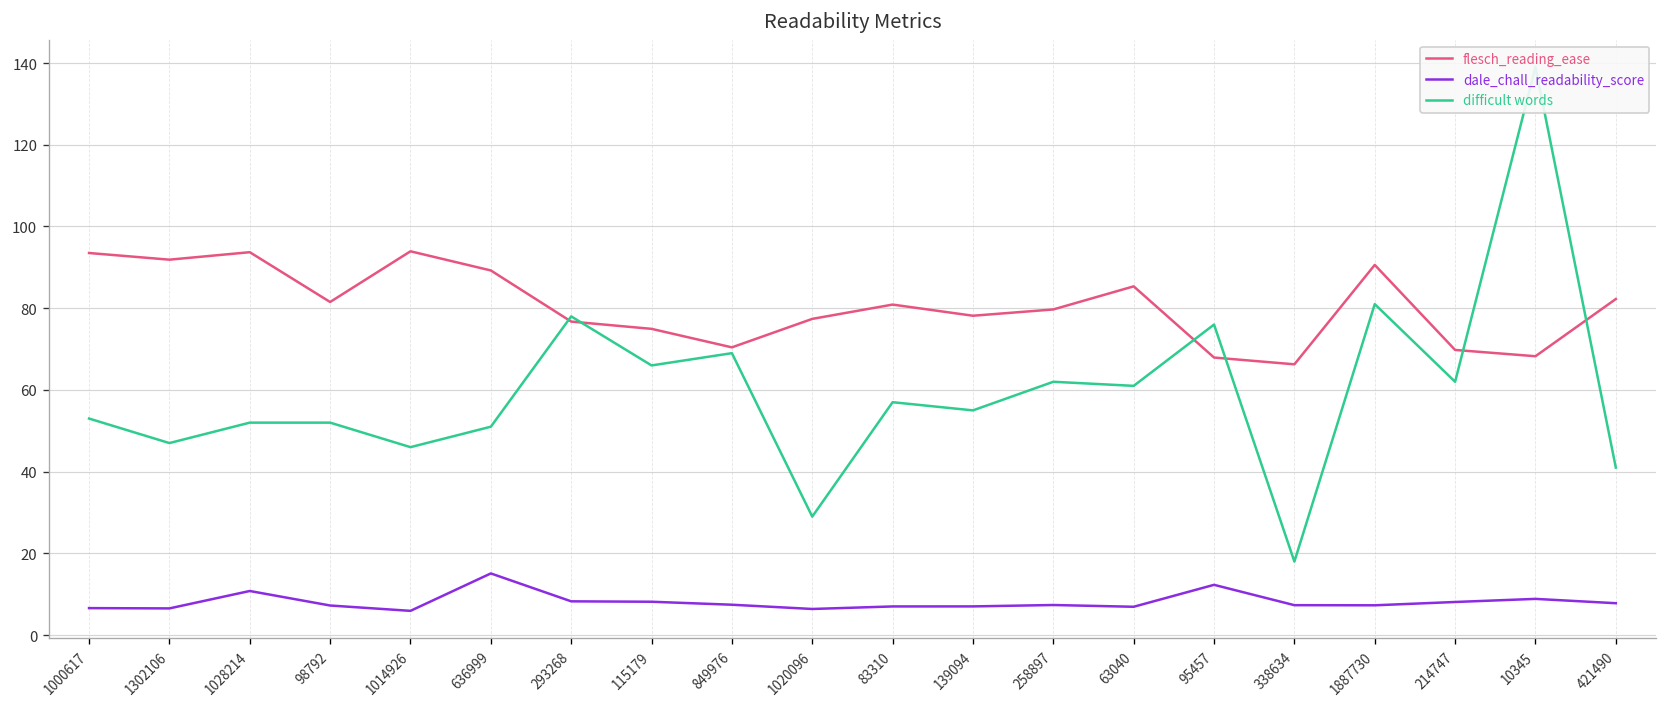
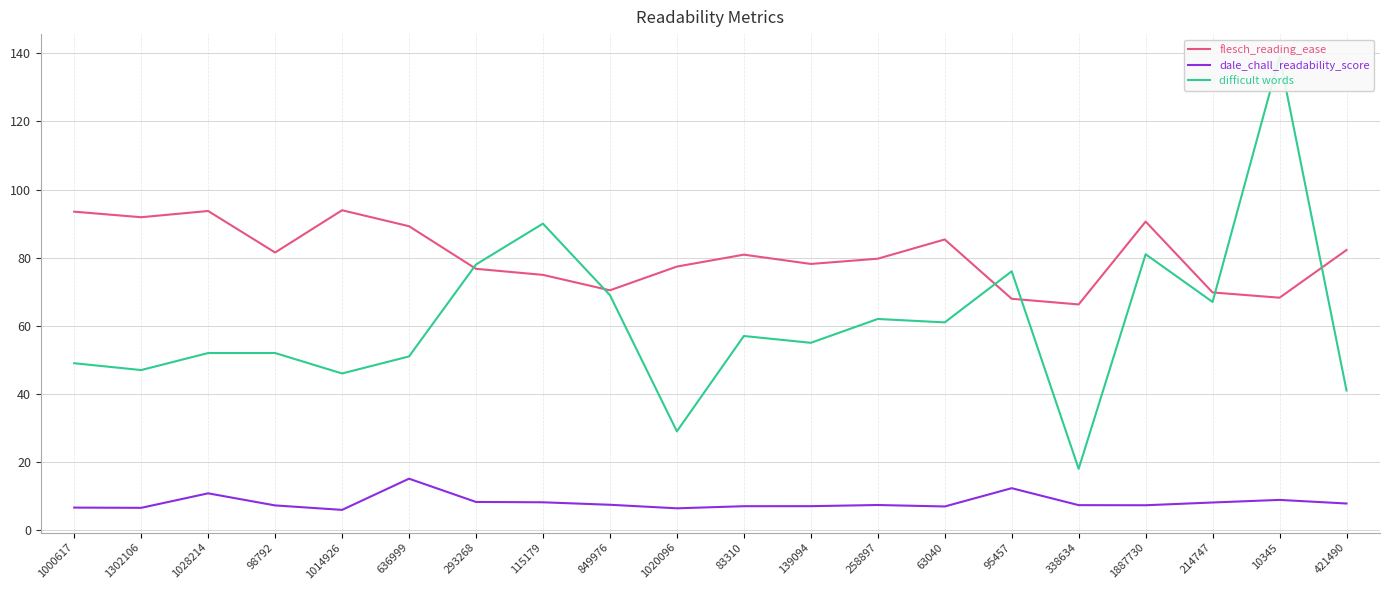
  {
    "flesch_reading_ease": {
      "1000617": 94,
      "1302106": 92,
      "1028214": 94,
      "98792": 82,
      "1014926": 94,
      "636999": 89,
      "293268": 77,
      "115179": 75,
      "849976": 70,
      "1020096": 77,
      "83310": 81,
      "139094": 78,
      "258897": 80,
      "63040": 85,
      "95457": 68,
      "338634": 66,
      "1887730": 91,
      "214747": 70,
      "10345": 68,
      "421490": 82
    },
    "dale_chall_readability_score": {
      "1000617": 7,
      "1302106": 7,
      "1028214": 11,
      "98792": 7,
      "1014926": 6,
      "636999": 15,
      "293268": 8,
      "115179": 8,
      "849976": 7,
      "1020096": 6,
      "83310": 7,
      "139094": 7,
      "258897": 7,
      "63040": 7,
      "95457": 12,
      "338634": 7,
      "1887730": 7,
      "214747": 8,
      "10345": 9,
      "421490": 8
    },
    "difficult words": {
-     "1000617": 53,
+     "1000617": 49,
      "1302106": 47,
      "1028214": 52,
      "98792": 52,
      "1014926": 46,
      "636999": 51,
      "293268": 78,
-     "115179": 66,
+     "115179": 90,
      "849976": 69,
      "1020096": 29,
      "83310": 57,
      "139094": 55,
      "258897": 62,
      "63040": 61,
      "95457": 76,
      "338634": 18,
      "1887730": 81,
-     "214747": 62,
+     "214747": 67,
      "421490": 41
    }
  }
